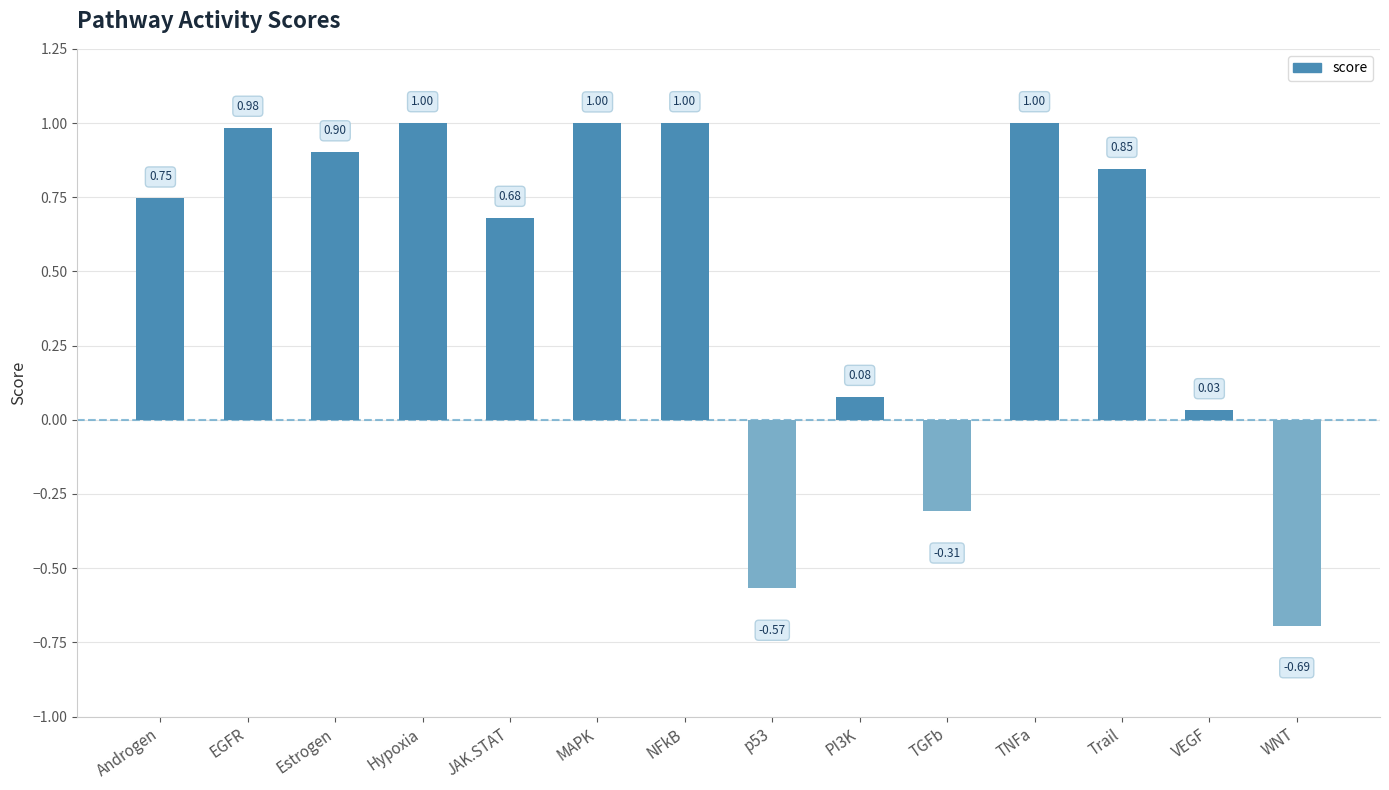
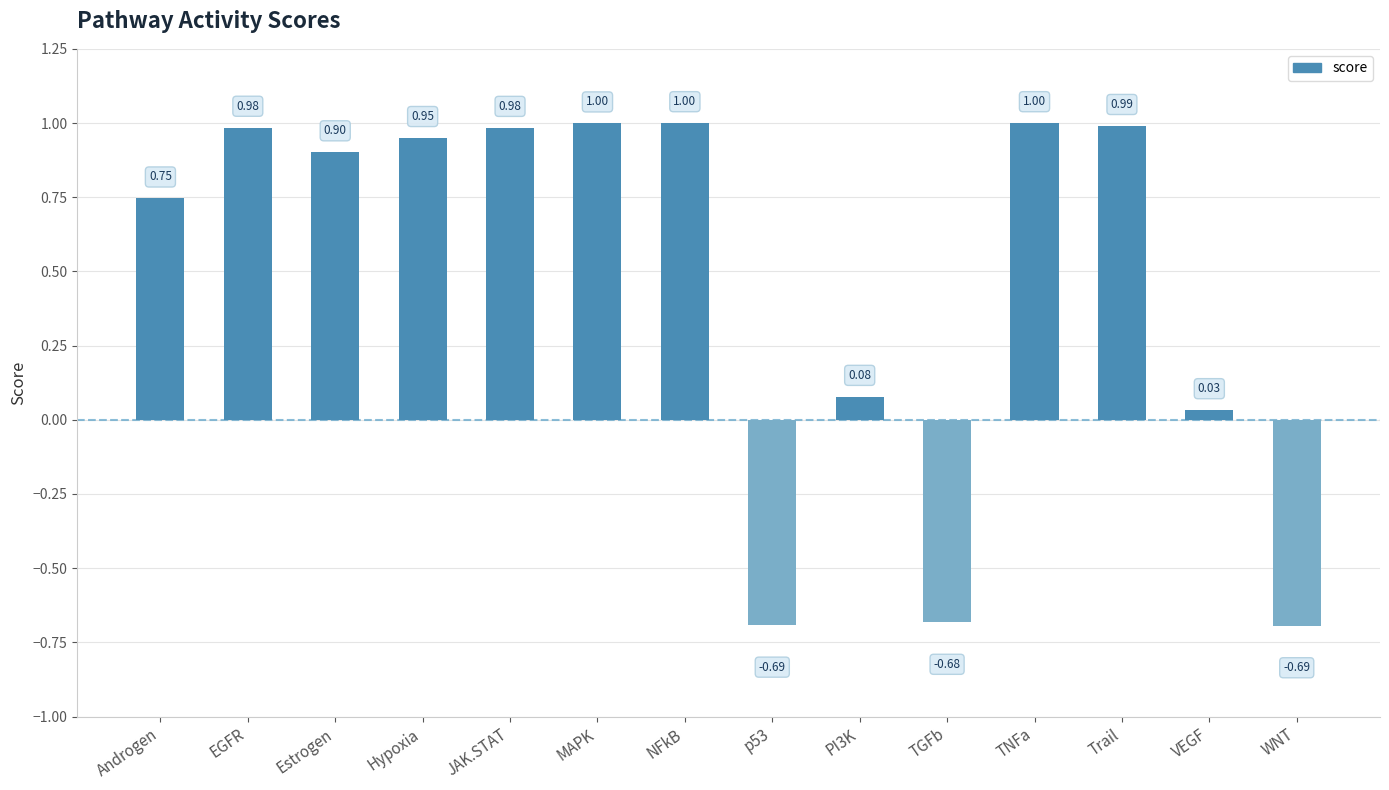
  {
-   "Hypoxia": 1.00,
-   "JAK.STAT": 0.68,
-   "p53": -0.57,
-   "TGFb": -0.31,
-   "Trail": 0.85
+   "Hypoxia": 0.95,
+   "JAK.STAT": 0.98,
+   "p53": -0.69,
+   "TGFb": -0.68,
+   "Trail": 0.99
  }
